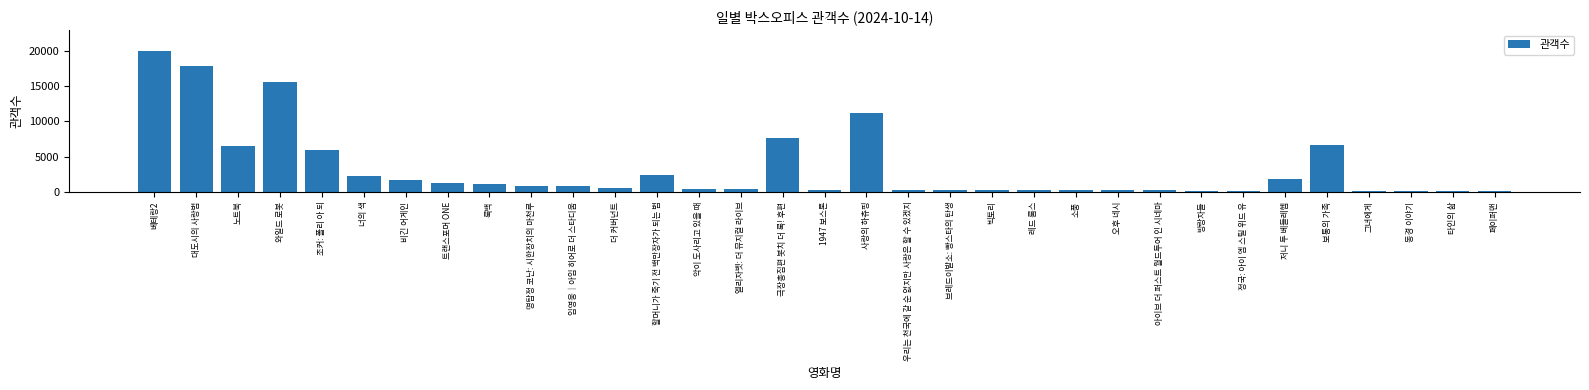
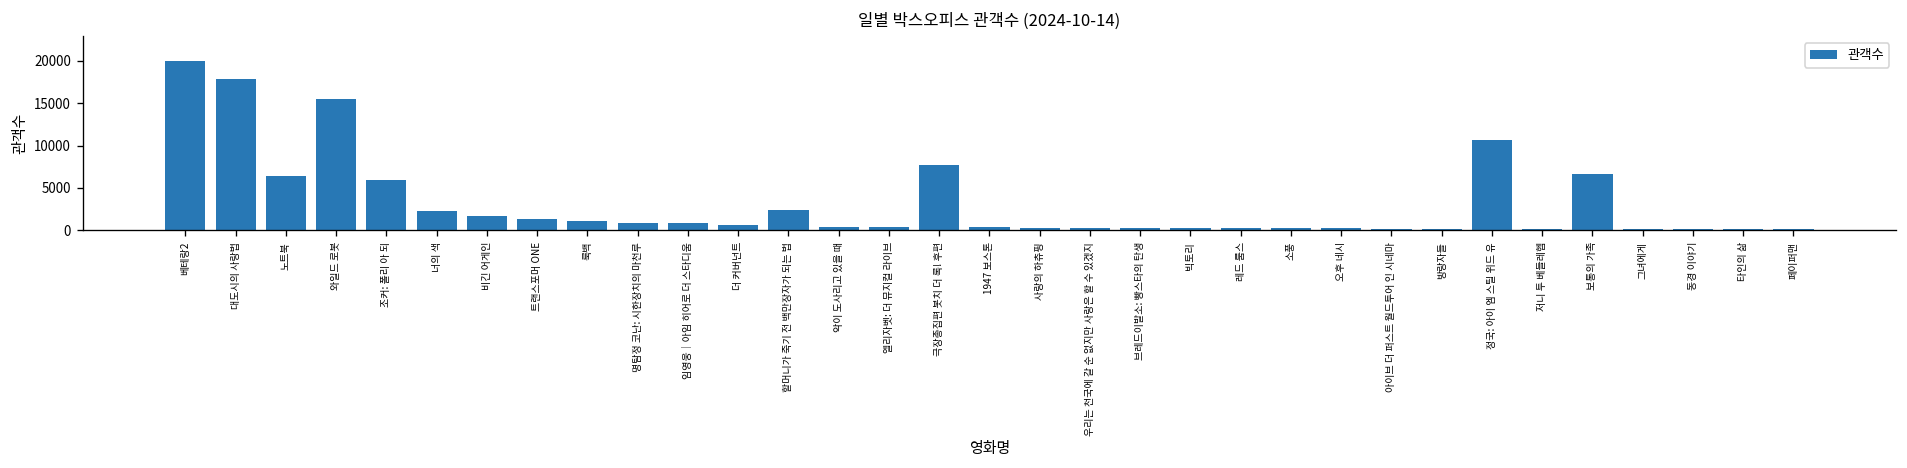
  {
    "베테랑2": 20000,
    "대도시의 사랑법": 18000,
    "노트북": 6000,
    "와일드 로봇": 16000,
    "조커: 폴리 아 되": 6000,
    "너의 색": 2000,
    "비긴 어게인": 2000,
    "트랜스포머 ONE": 1000,
    "룩백": 1000,
    "명탐정 코난: 시한장치의 마천루": 1000,
    "임영웅│아임 히어로 더 스타디움": 1000,
    "더 커버넌트": 1000,
    "할머니가 죽기 전 백만장자가 되는 법": 2000,
    "악이 도사리고 있을 때": 0,
    "엘리자벳: 더 뮤지컬 라이브": 0,
    "극장총집편 봇치 더 록! 후편": 8000,
-   "사랑의 하츄핑": 11000,
-   "정국: 아이 엠 스틸 위드 유": 0,
-   "저니 투 베들레헴": 2000,
+   "사랑의 하츄핑": 0,
+   "정국: 아이 엠 스틸 위드 유": 11000,
+   "저니 투 베들레헴": 0,
    "보통의 가족": 7000
  }
